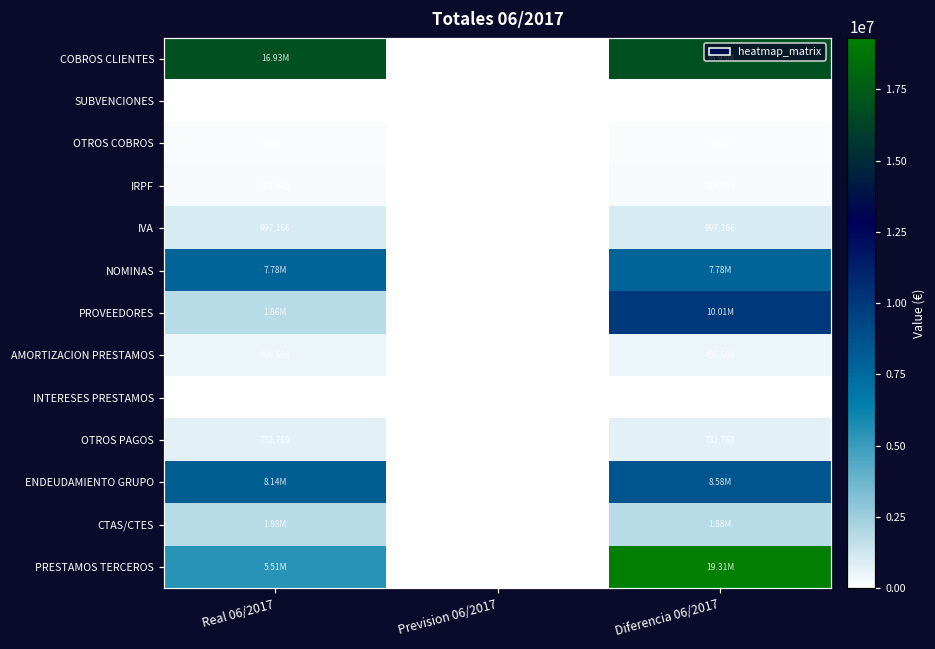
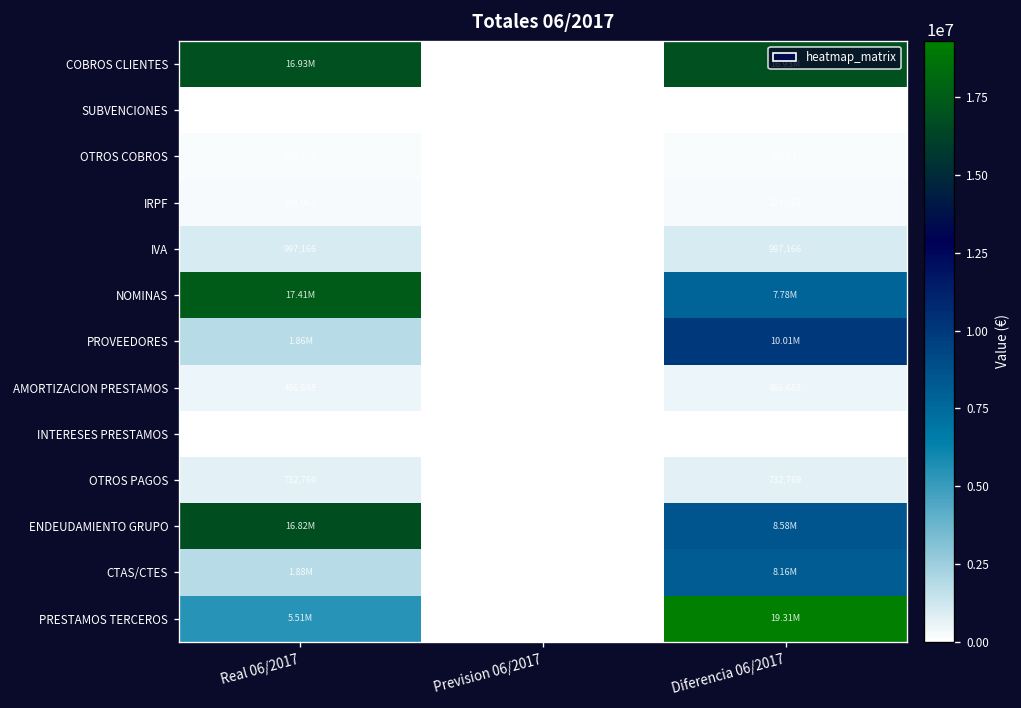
  {
    "COBROS CLIENTES": {
      "Real 06/2017": "16.93M"
    },
    "NOMINAS": {
-     "Real 06/2017": "7.78M",
+     "Real 06/2017": "17.41M",
      "Diferencia 06/2017": "7.78M"
    },
    "PROVEEDORES": {
      "Real 06/2017": "1.86M",
      "Diferencia 06/2017": "10.01M"
    },
    "ENDEUDAMIENTO GRUPO": {
-     "Real 06/2017": "8.14M",
+     "Real 06/2017": "16.82M",
      "Diferencia 06/2017": "8.58M"
    },
    "CTAS/CTES": {
      "Real 06/2017": "1.88M",
-     "Diferencia 06/2017": "1.88M"
+     "Diferencia 06/2017": "8.16M"
    },
    "PRESTAMOS TERCEROS": {
      "Real 06/2017": "5.51M",
      "Diferencia 06/2017": "19.31M"
    }
  }
